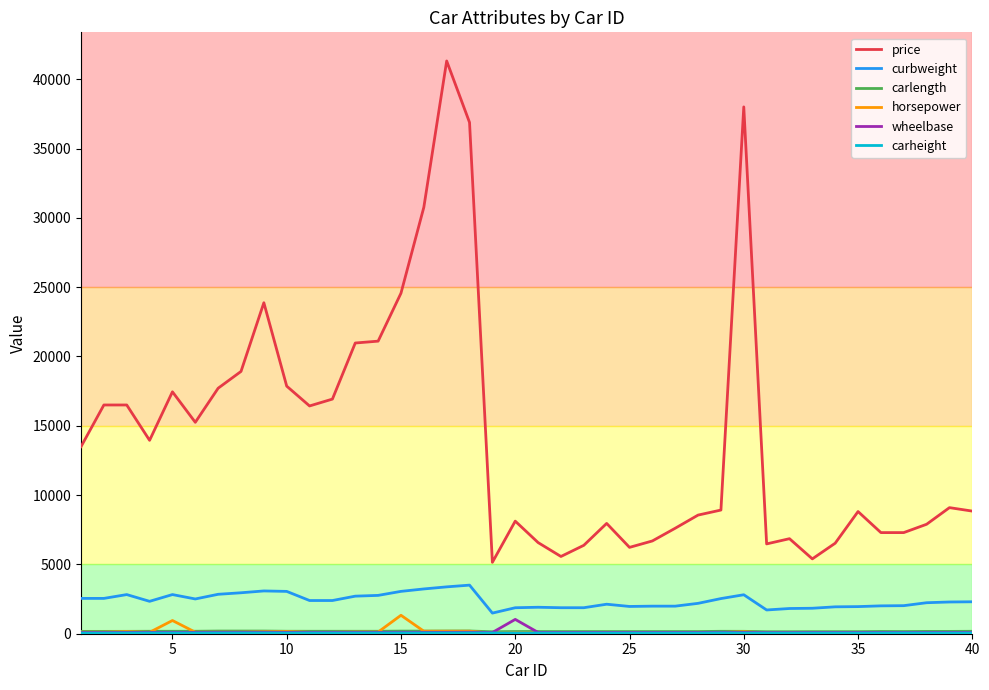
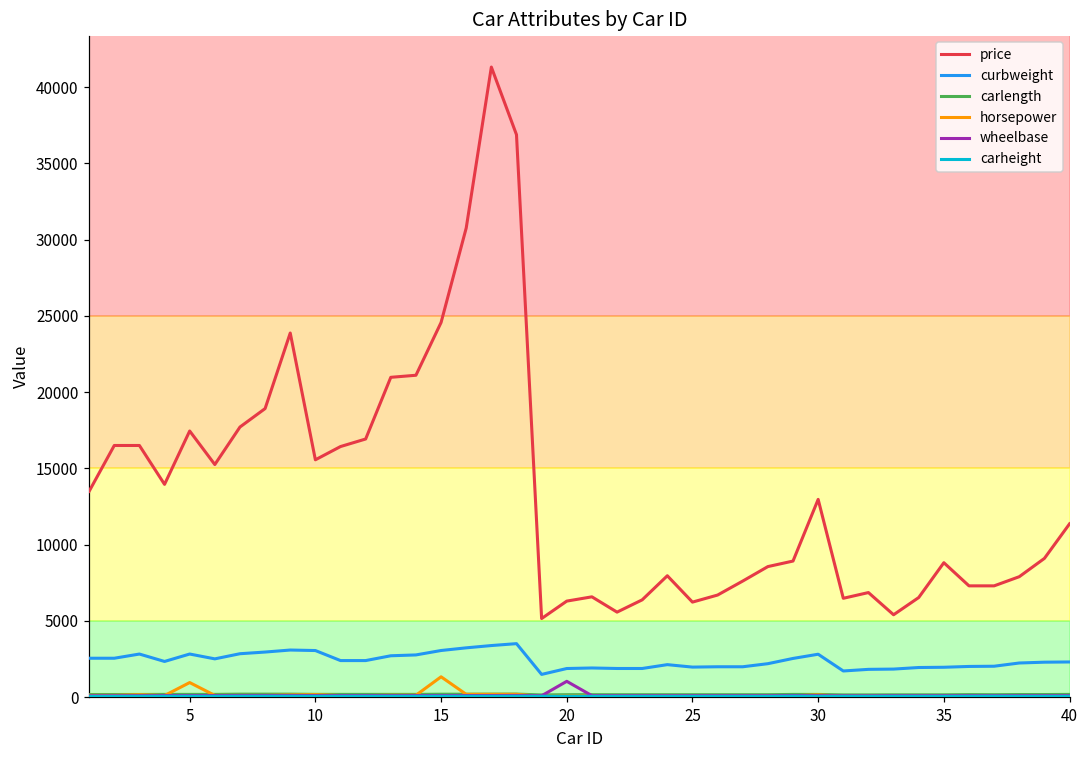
  {
    "price": {
      "5": 17500,
-     "10": 17900,
+     "10": 15600,
      "15": 24600,
-     "20": 8100,
+     "20": 6300,
      "25": 6200,
-     "30": 38000,
+     "30": 13000,
      "35": 8800,
-     "40": 8800
+     "40": 11400
    },
    "horsepower": {
      "5": 1000,
      "15": 1300
    },
    "wheelbase": {
      "20": 1000
    }
  }
